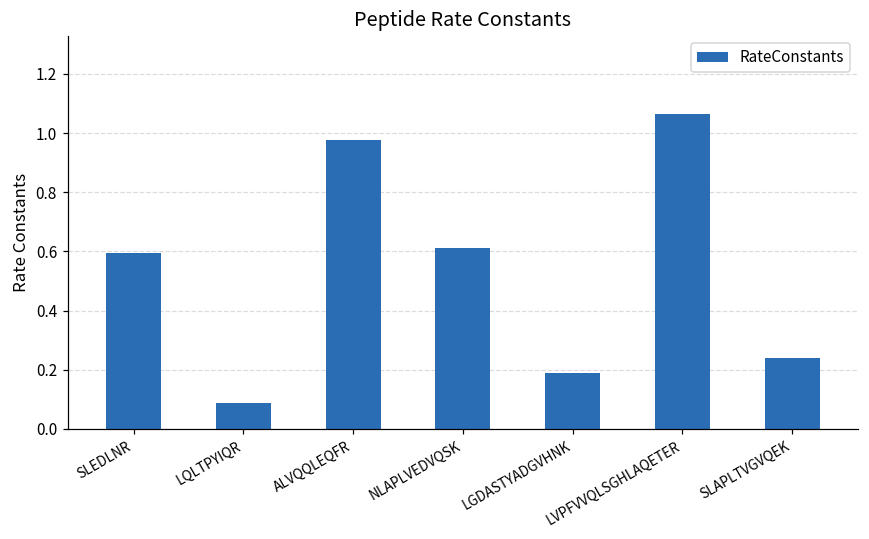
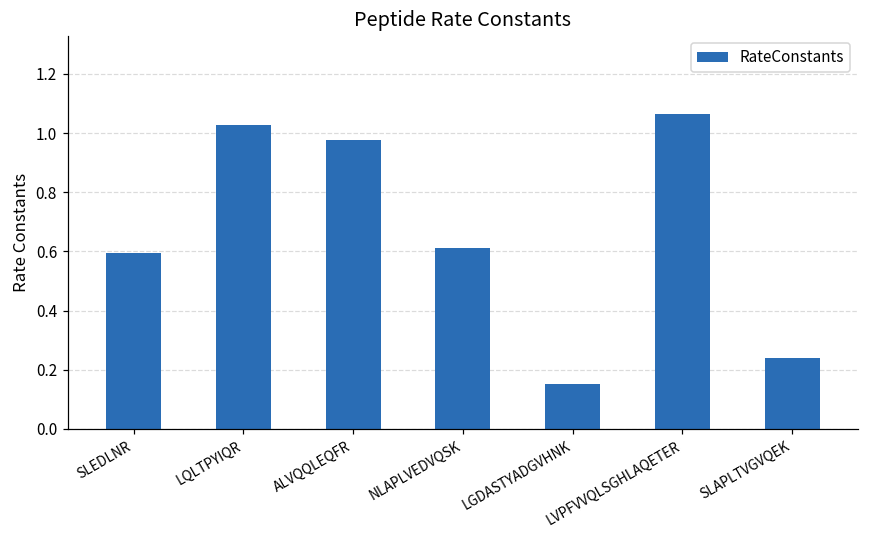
  {
    "SLEDLNR": 0.60,
-   "LQLTPYIQR": 0.09,
+   "LQLTPYIQR": 1.03,
    "ALVQQLEQFR": 0.98,
    "NLAPLVEDVQSK": 0.61,
-   "LGDASTYADGVHNK": 0.19,
+   "LGDASTYADGVHNK": 0.15,
    "LVPFVVQLSGHLAQETER": 1.06,
    "SLAPLTVGVQEK": 0.24
  }
